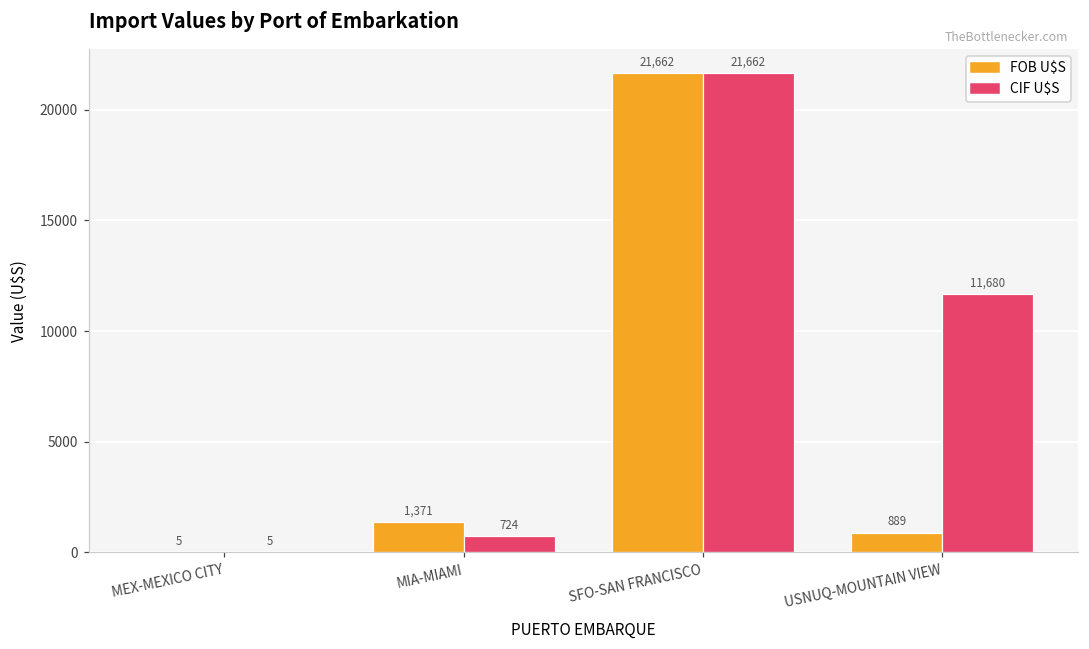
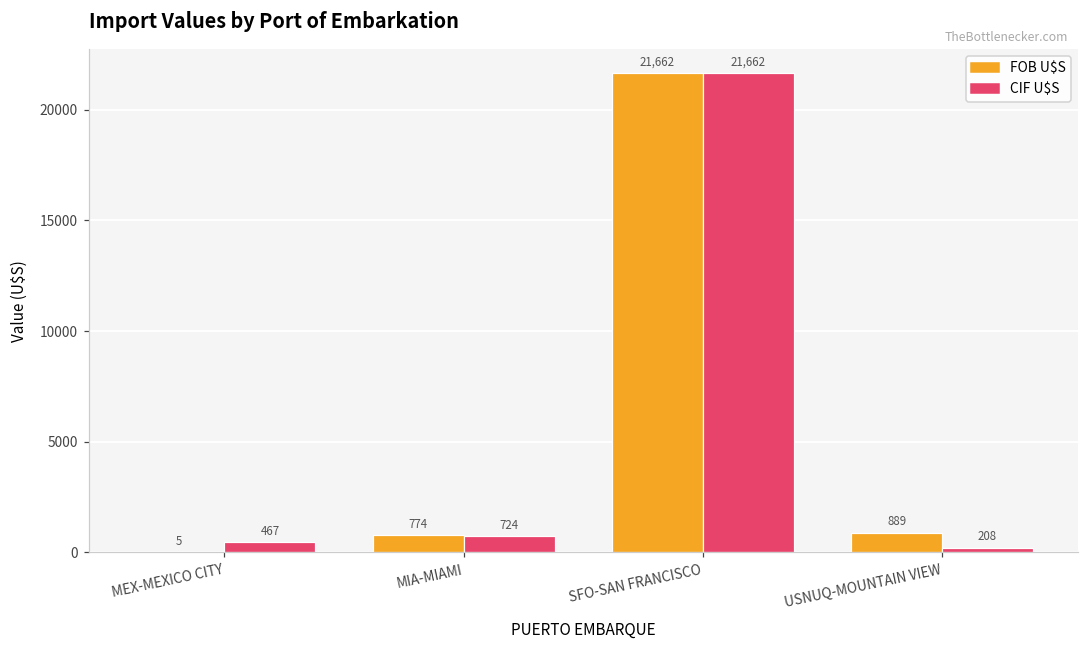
  {
    "FOB U$S": {
      "MEX-MEXICO CITY": "5",
-     "MIA-MIAMI": "1,371",
+     "MIA-MIAMI": "774",
      "SFO-SAN FRANCISCO": "21,662",
      "USNUQ-MOUNTAIN VIEW": "889"
    },
    "CIF U$S": {
-     "MEX-MEXICO CITY": "5",
+     "MEX-MEXICO CITY": "467",
      "MIA-MIAMI": "724",
      "SFO-SAN FRANCISCO": "21,662",
-     "USNUQ-MOUNTAIN VIEW": "11,680"
+     "USNUQ-MOUNTAIN VIEW": "208"
    }
  }
